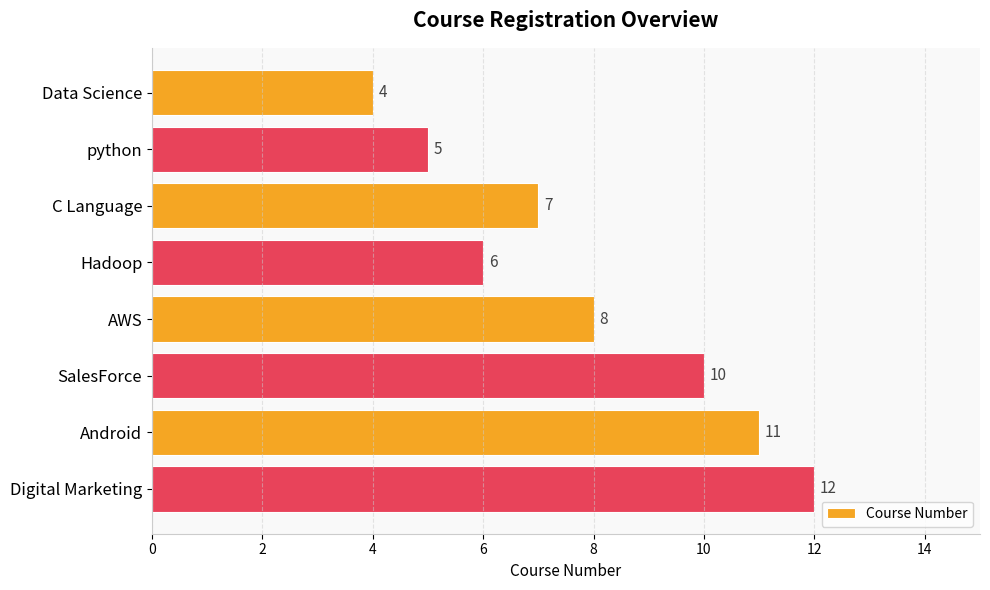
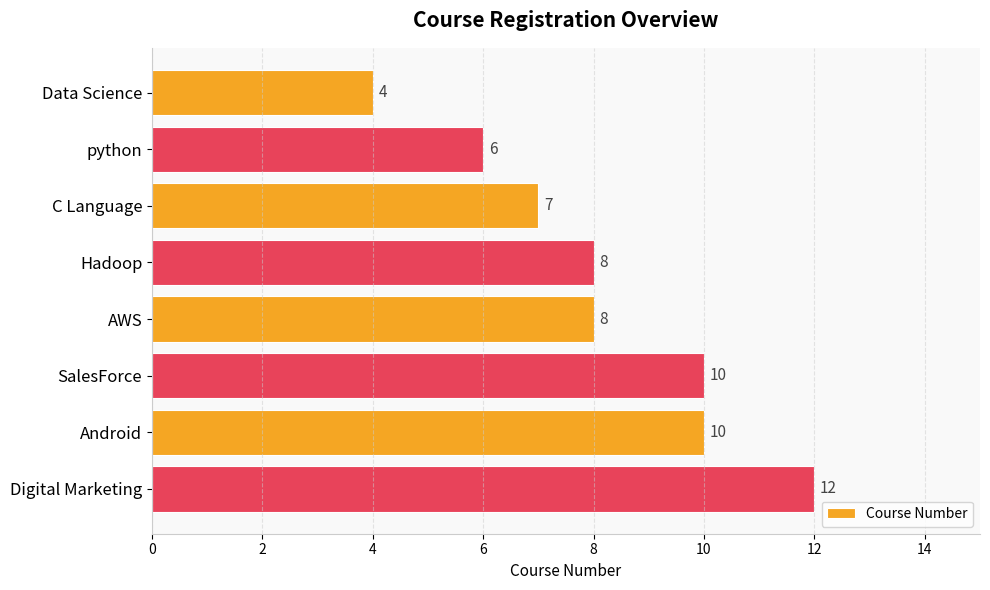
  {
    "Data Science": 4,
-   "python": 5,
+   "python": 6,
    "C Language": 7,
-   "Hadoop": 6,
+   "Hadoop": 8,
    "AWS": 8,
    "SalesForce": 10,
-   "Android": 11,
+   "Android": 10,
    "Digital Marketing": 12
  }
